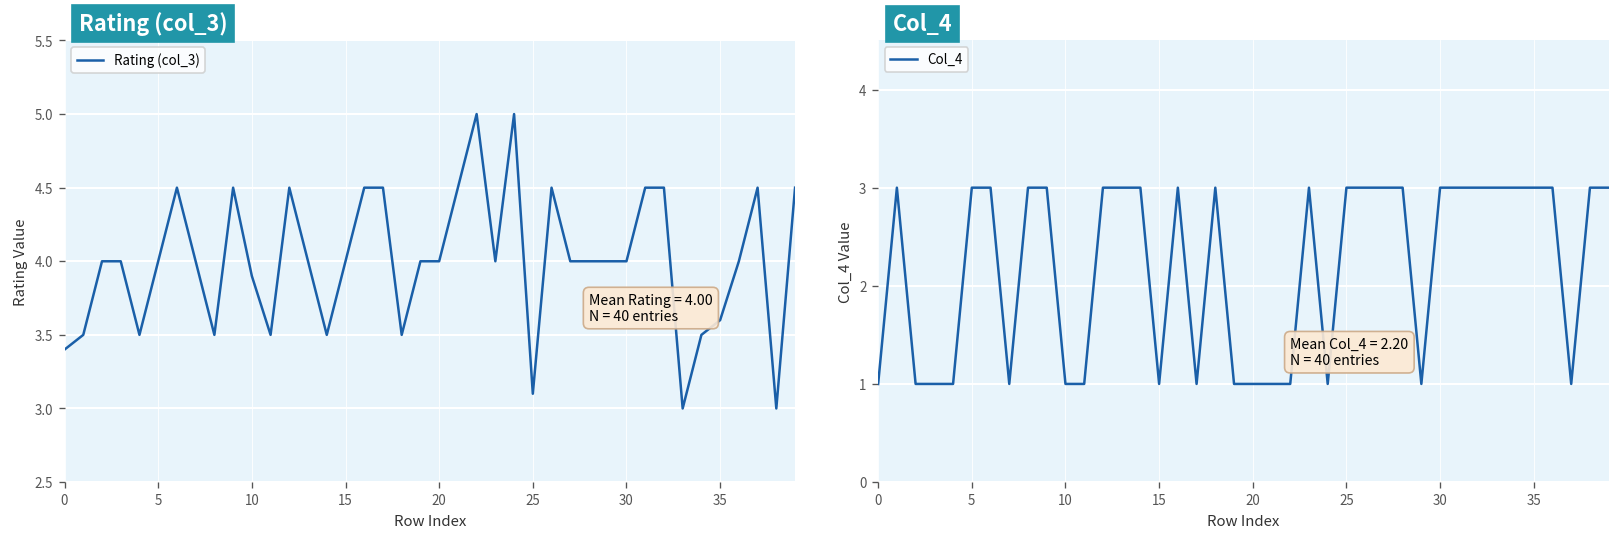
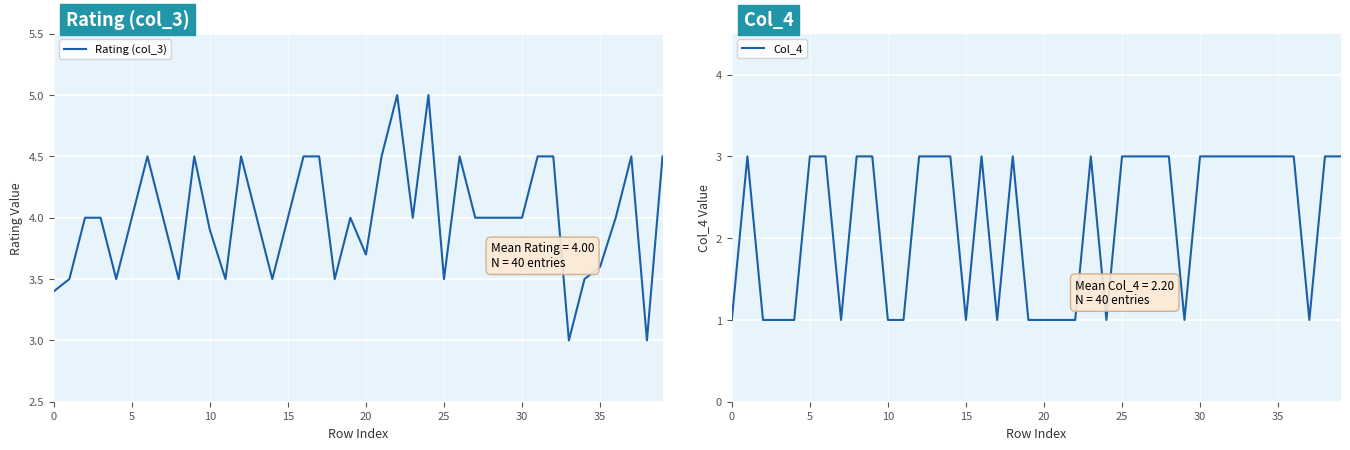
  {
    "Rating (col_3)": {
      "0": 3.4,
      "5": 4.0,
      "10": 3.9,
      "15": 4.0,
-     "20": 4.0,
-     "25": 3.1,
+     "20": 3.7,
+     "25": 3.5,
      "30": 4.0
    },
    "Col_4": {
      "0": 1.0,
      "5": 3.0,
      "10": 1.0,
      "15": 1.0,
      "20": 1.0,
      "25": 3.0,
      "30": 3.0,
      "35": 3.0
    }
  }
